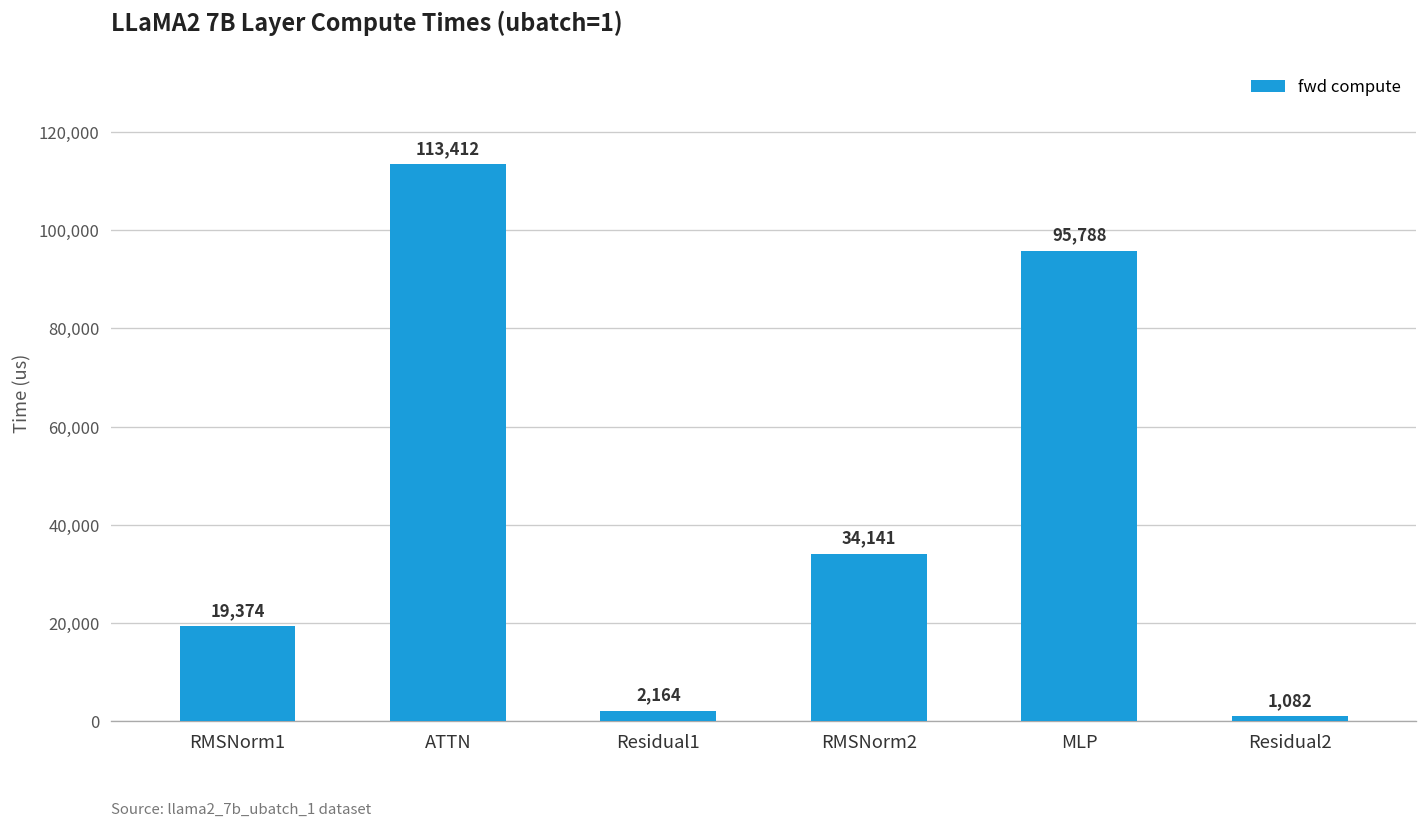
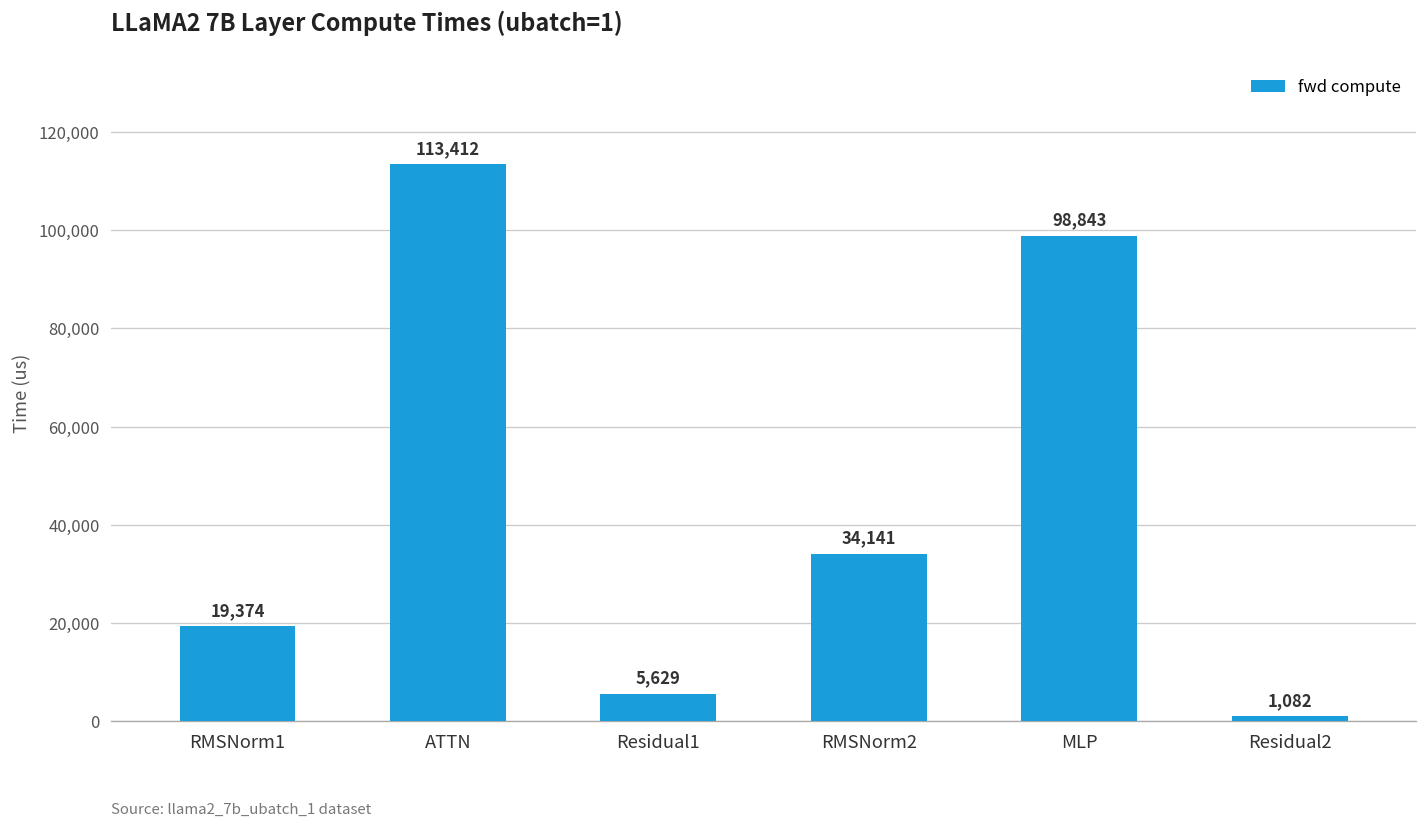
  {
    "RMSNorm1": "19,374",
    "ATTN": "113,412",
-   "Residual1": "2,164",
+   "Residual1": "5,629",
    "RMSNorm2": "34,141",
-   "MLP": "95,788",
+   "MLP": "98,843",
    "Residual2": "1,082"
  }
